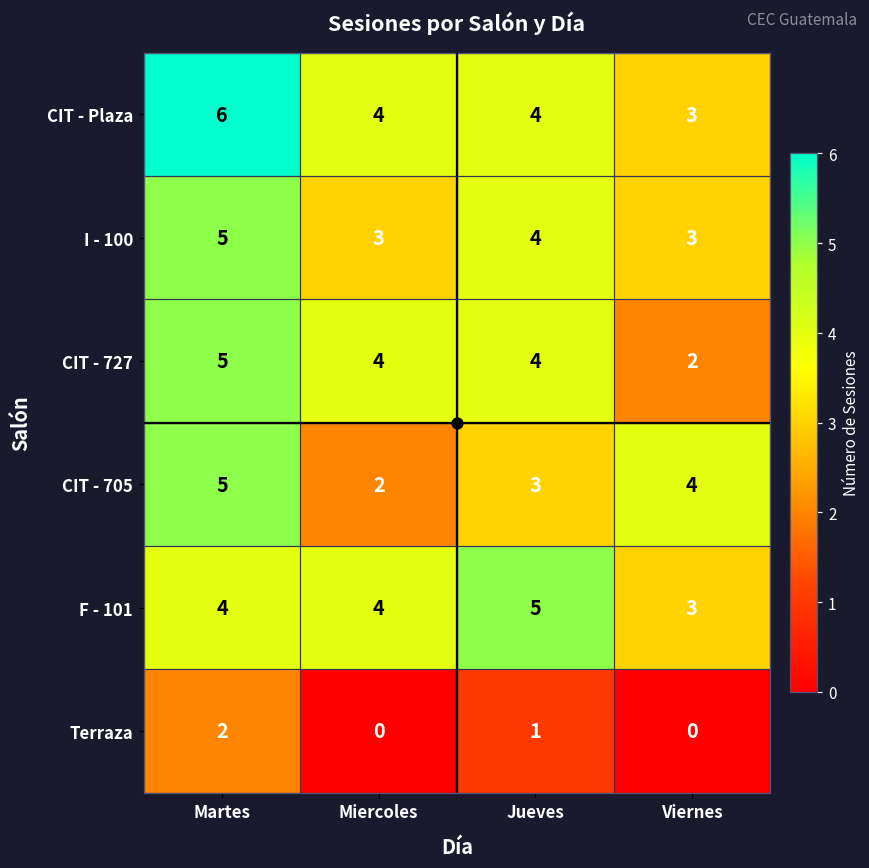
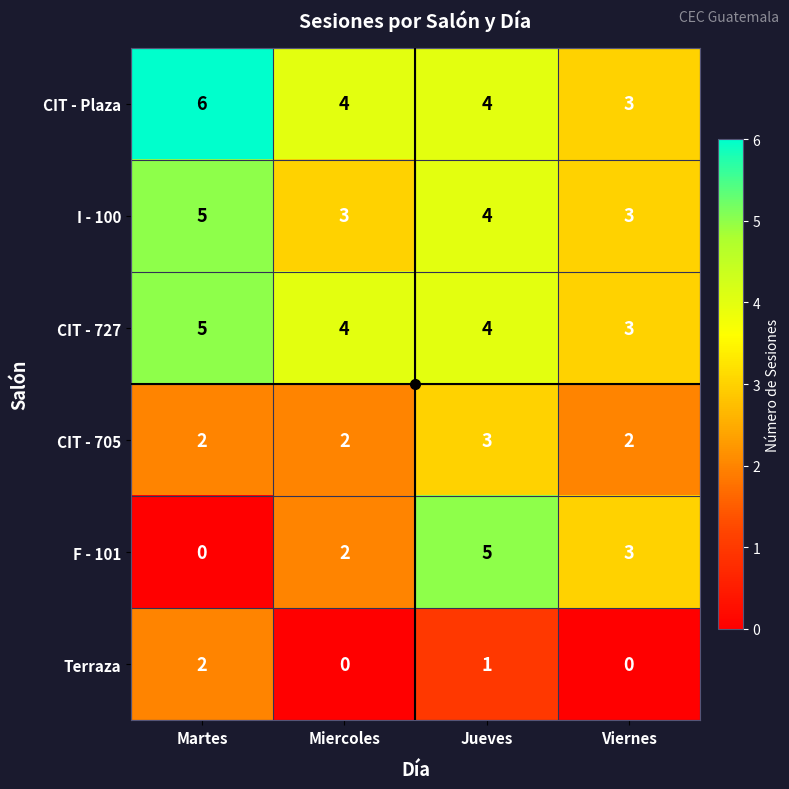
  {
    "CIT - Plaza": {
      "Martes": 6,
      "Miercoles": 4,
      "Jueves": 4,
      "Viernes": 3
    },
    "I - 100": {
      "Martes": 5,
      "Miercoles": 3,
      "Jueves": 4,
      "Viernes": 3
    },
    "CIT - 727": {
      "Martes": 5,
      "Miercoles": 4,
      "Jueves": 4,
-     "Viernes": 2
+     "Viernes": 3
    },
    "CIT - 705": {
-     "Martes": 5,
+     "Martes": 2,
      "Miercoles": 2,
      "Jueves": 3,
-     "Viernes": 4
+     "Viernes": 2
    },
    "F - 101": {
-     "Martes": 4,
-     "Miercoles": 4,
+     "Martes": 0,
+     "Miercoles": 2,
      "Jueves": 5,
      "Viernes": 3
    },
    "Terraza": {
      "Martes": 2,
      "Miercoles": 0,
      "Jueves": 1,
      "Viernes": 0
    }
  }
